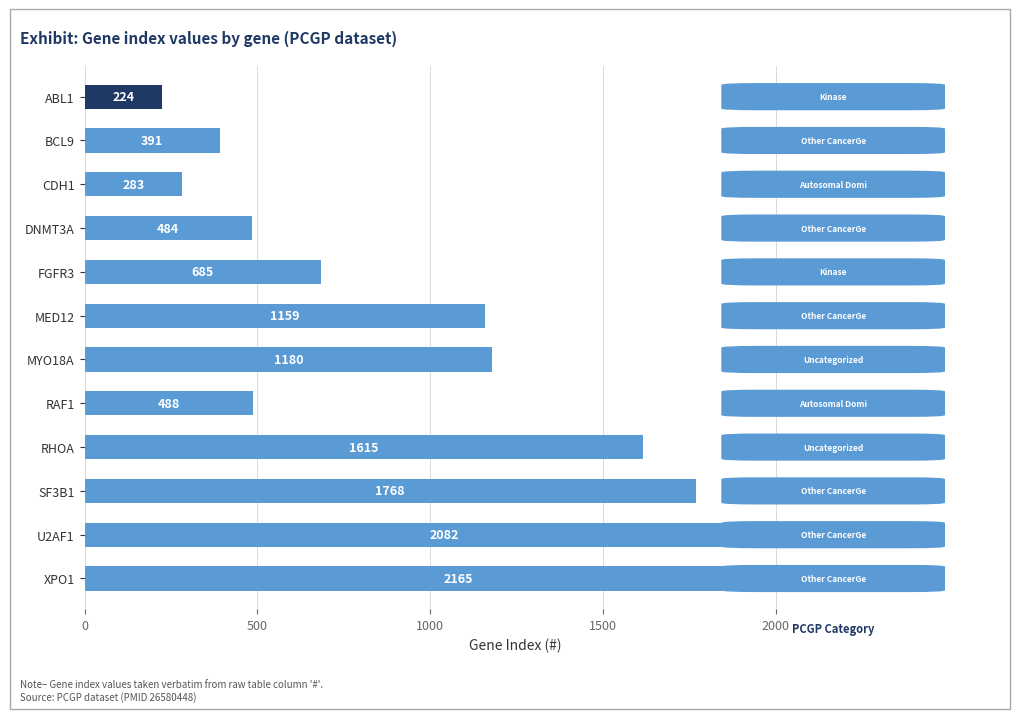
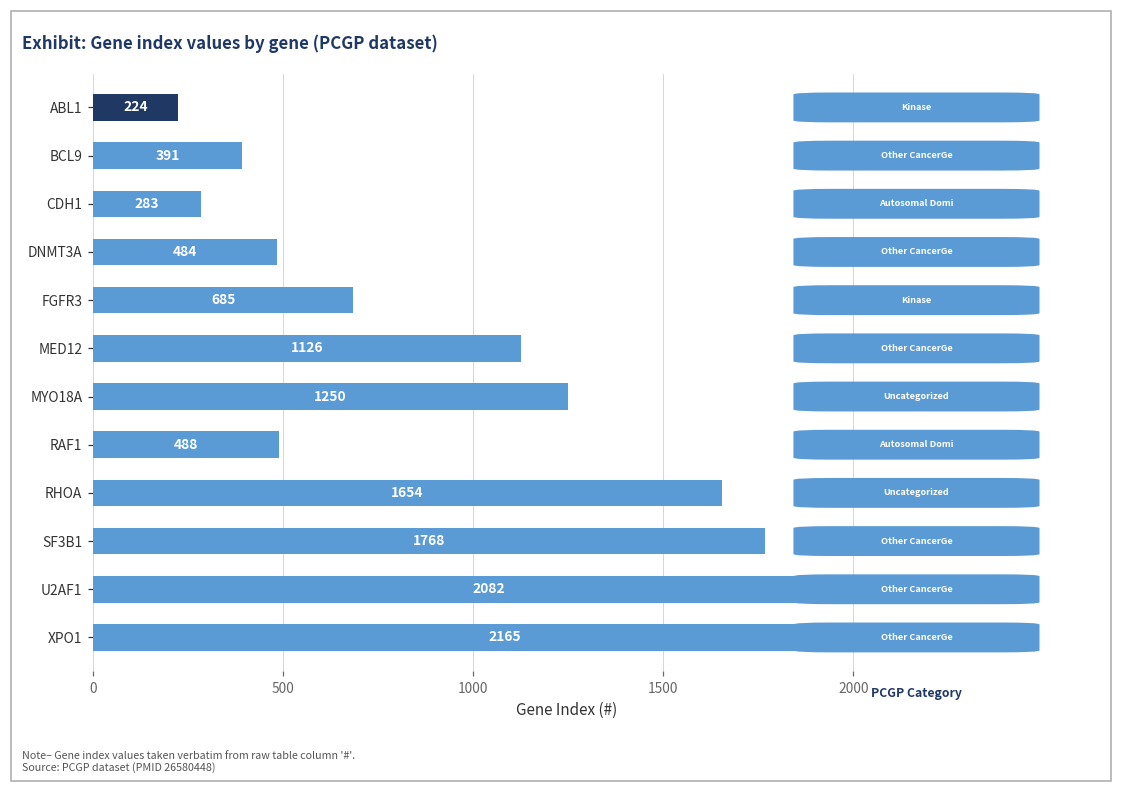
  {
    "ABL1": 224,
    "BCL9": 391,
    "CDH1": 283,
    "DNMT3A": 484,
    "FGFR3": 685,
-   "MED12": 1159,
-   "MYO18A": 1180,
+   "MED12": 1126,
+   "MYO18A": 1250,
    "RAF1": 488,
-   "RHOA": 1615,
+   "RHOA": 1654,
    "SF3B1": 1768
  }
